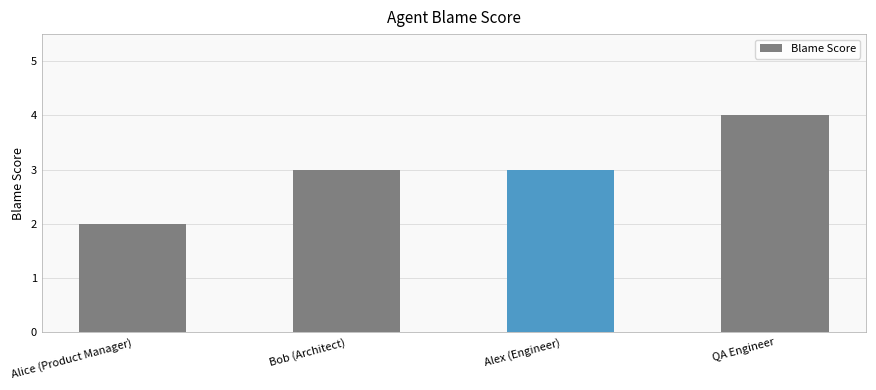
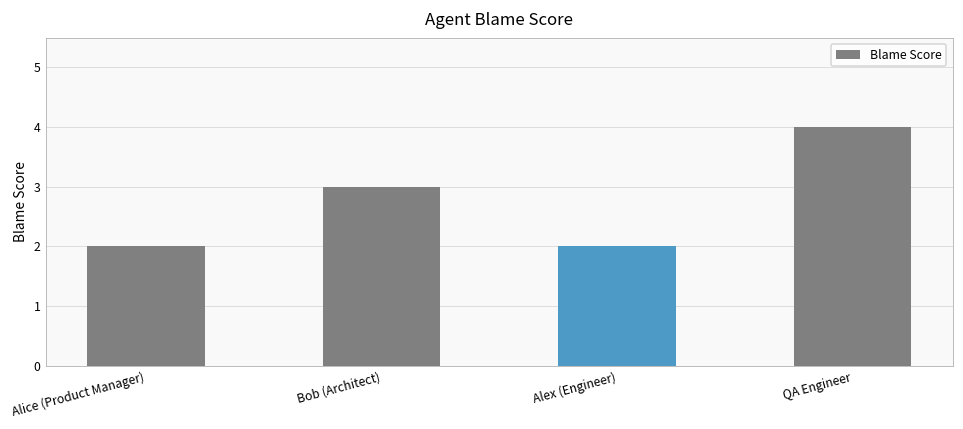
  {
    "Alice (Product Manager)": 2,
    "Bob (Architect)": 3,
-   "Alex (Engineer)": 3,
+   "Alex (Engineer)": 2,
    "QA Engineer": 4
  }
